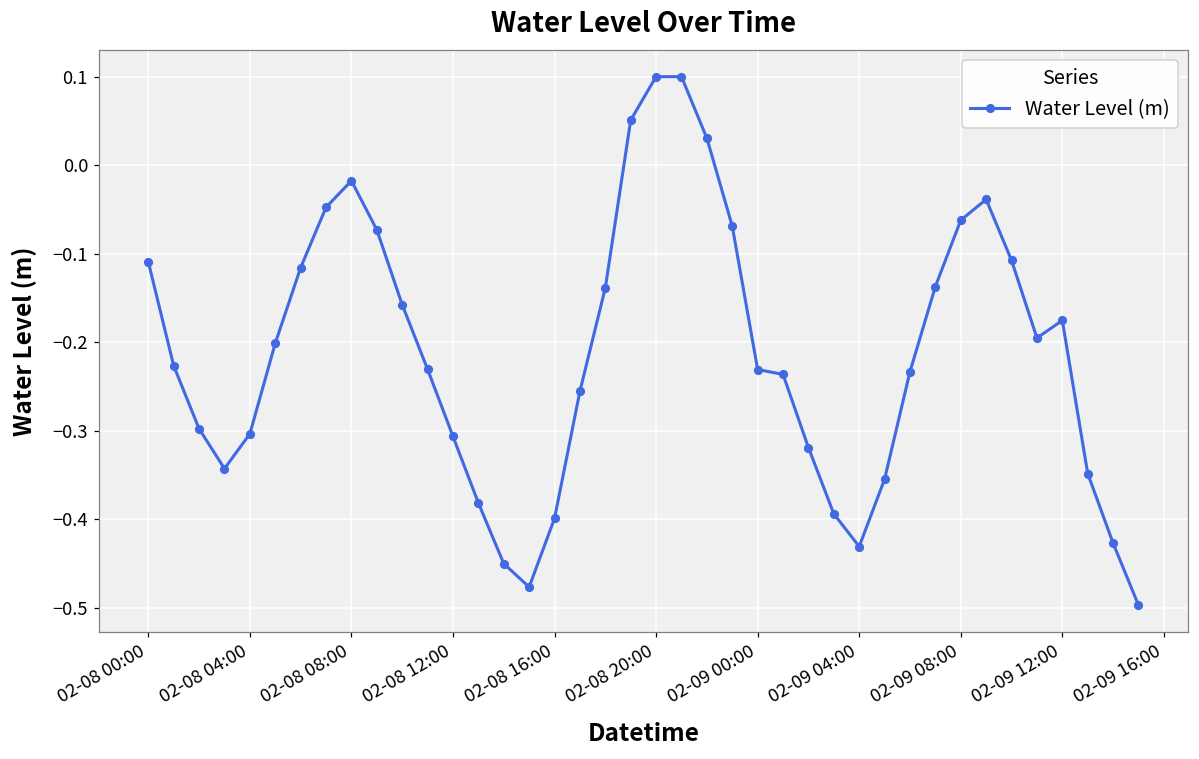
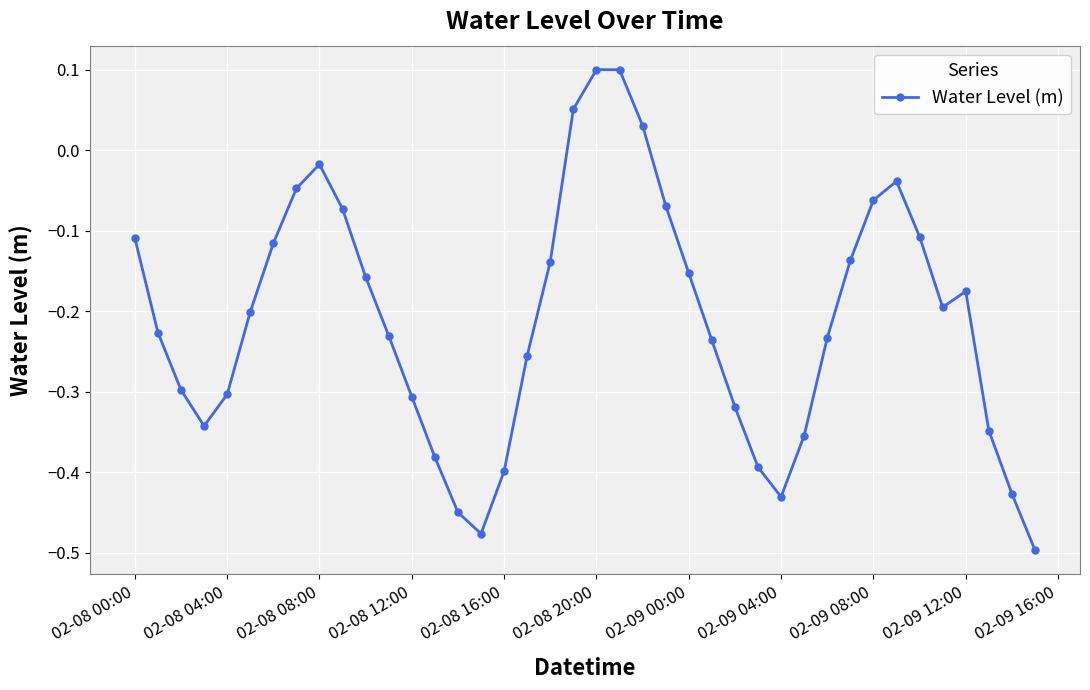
  {
    "02-08 00:00": -0.11,
    "02-08 04:00": -0.30,
    "02-08 08:00": -0.02,
    "02-08 12:00": -0.31,
    "02-08 16:00": -0.40,
    "02-08 20:00": 0.10,
-   "02-09 00:00": -0.23,
+   "02-09 00:00": -0.15,
    "02-09 04:00": -0.43,
    "02-09 08:00": -0.06,
    "02-09 12:00": -0.18
  }
